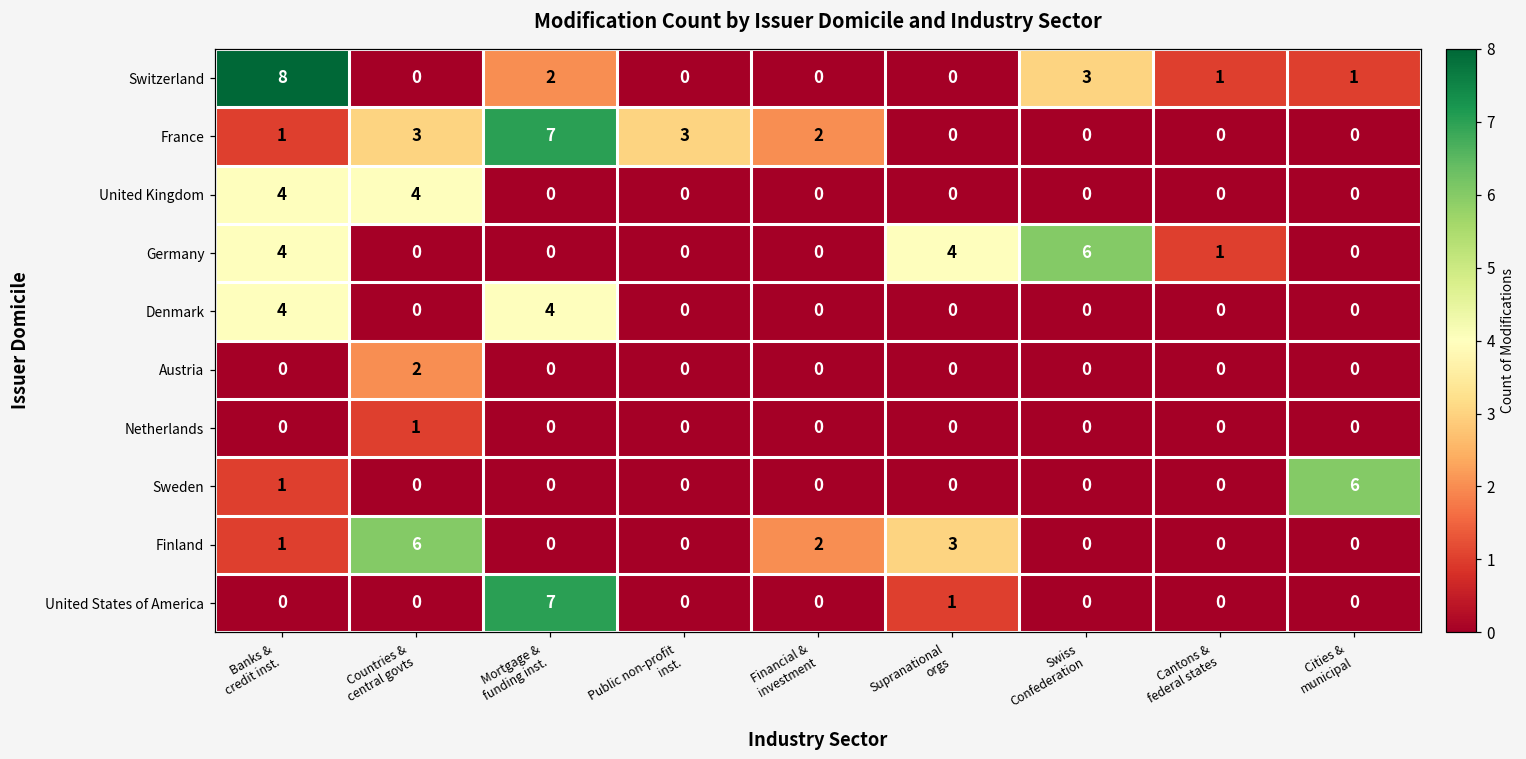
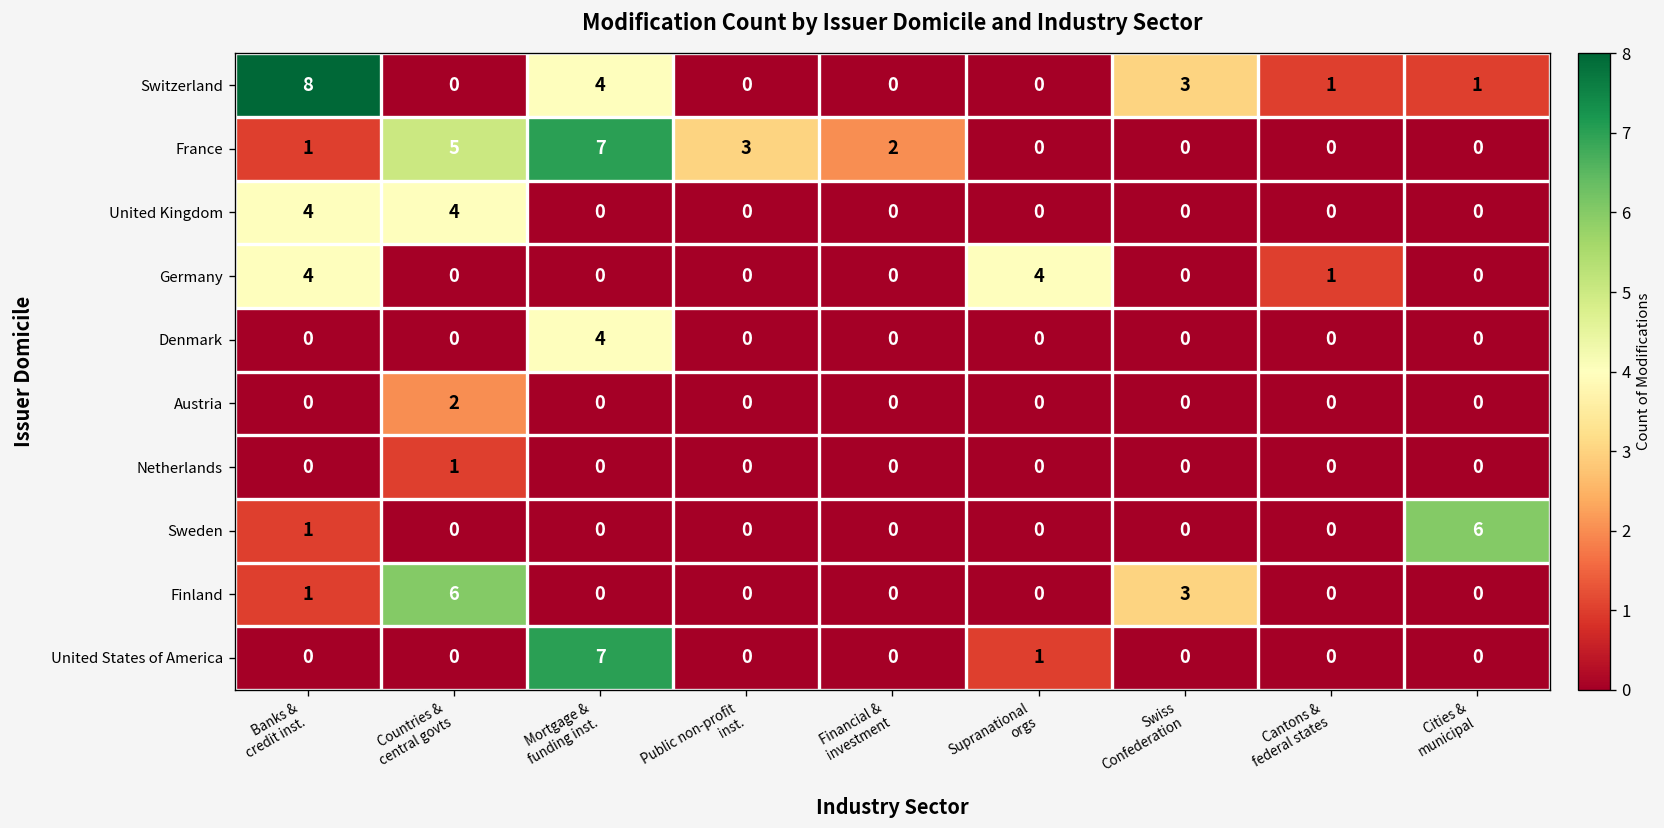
  {
    "Switzerland": {
      "Banks & credit inst.": 8,
      "Countries & central govts": 0,
-     "Mortgage & funding inst.": 2,
+     "Mortgage & funding inst.": 4,
      "Public non-profit inst.": 0,
      "Financial & investment": 0,
      "Supranational orgs": 0,
      "Swiss Confederation": 3,
      "Cantons & federal states": 1,
      "Cities & municipal": 1
    },
    "France": {
      "Banks & credit inst.": 1,
-     "Countries & central govts": 3,
+     "Countries & central govts": 5,
      "Mortgage & funding inst.": 7,
      "Public non-profit inst.": 3,
      "Financial & investment": 2,
      "Supranational orgs": 0,
      "Swiss Confederation": 0,
      "Cantons & federal states": 0,
      "Cities & municipal": 0
    },
    "United Kingdom": {
      "Banks & credit inst.": 4,
      "Countries & central govts": 4,
      "Mortgage & funding inst.": 0,
      "Public non-profit inst.": 0,
      "Financial & investment": 0,
      "Supranational orgs": 0,
      "Swiss Confederation": 0,
      "Cantons & federal states": 0,
      "Cities & municipal": 0
    },
    "Germany": {
      "Banks & credit inst.": 4,
      "Countries & central govts": 0,
      "Mortgage & funding inst.": 0,
      "Public non-profit inst.": 0,
      "Financial & investment": 0,
      "Supranational orgs": 4,
-     "Swiss Confederation": 6,
+     "Swiss Confederation": 0,
      "Cantons & federal states": 1,
      "Cities & municipal": 0
    },
    "Denmark": {
-     "Banks & credit inst.": 4,
+     "Banks & credit inst.": 0,
      "Countries & central govts": 0,
      "Mortgage & funding inst.": 4,
      "Public non-profit inst.": 0,
      "Financial & investment": 0,
      "Supranational orgs": 0,
      "Swiss Confederation": 0,
      "Cantons & federal states": 0,
      "Cities & municipal": 0
    },
    "Austria": {
      "Banks & credit inst.": 0,
      "Countries & central govts": 2,
      "Mortgage & funding inst.": 0,
      "Public non-profit inst.": 0,
      "Financial & investment": 0,
      "Supranational orgs": 0,
      "Swiss Confederation": 0,
      "Cantons & federal states": 0,
      "Cities & municipal": 0
    },
    "Netherlands": {
      "Banks & credit inst.": 0,
      "Countries & central govts": 1,
      "Mortgage & funding inst.": 0,
      "Public non-profit inst.": 0,
      "Financial & investment": 0,
      "Supranational orgs": 0,
      "Swiss Confederation": 0,
      "Cantons & federal states": 0,
      "Cities & municipal": 0
    },
    "Sweden": {
      "Banks & credit inst.": 1,
      "Countries & central govts": 0,
      "Mortgage & funding inst.": 0,
      "Public non-profit inst.": 0,
      "Financial & investment": 0,
      "Supranational orgs": 0,
      "Swiss Confederation": 0,
      "Cantons & federal states": 0,
      "Cities & municipal": 6
    },
    "Finland": {
      "Banks & credit inst.": 1,
      "Countries & central govts": 6,
      "Mortgage & funding inst.": 0,
      "Public non-profit inst.": 0,
-     "Financial & investment": 2,
-     "Supranational orgs": 3,
-     "Swiss Confederation": 0,
+     "Financial & investment": 0,
+     "Supranational orgs": 0,
+     "Swiss Confederation": 3,
      "Cantons & federal states": 0,
      "Cities & municipal": 0
    },
    "United States of America": {
      "Banks & credit inst.": 0,
      "Countries & central govts": 0,
      "Mortgage & funding inst.": 7,
      "Public non-profit inst.": 0,
      "Financial & investment": 0,
      "Supranational orgs": 1,
      "Swiss Confederation": 0,
      "Cantons & federal states": 0,
      "Cities & municipal": 0
    }
  }
